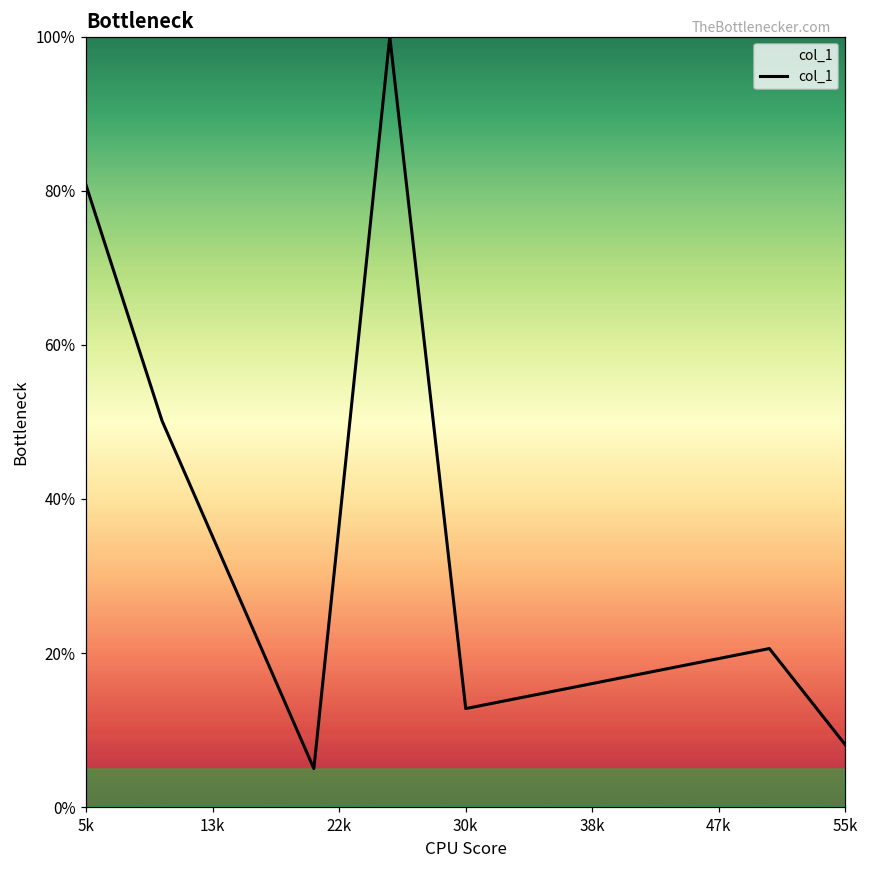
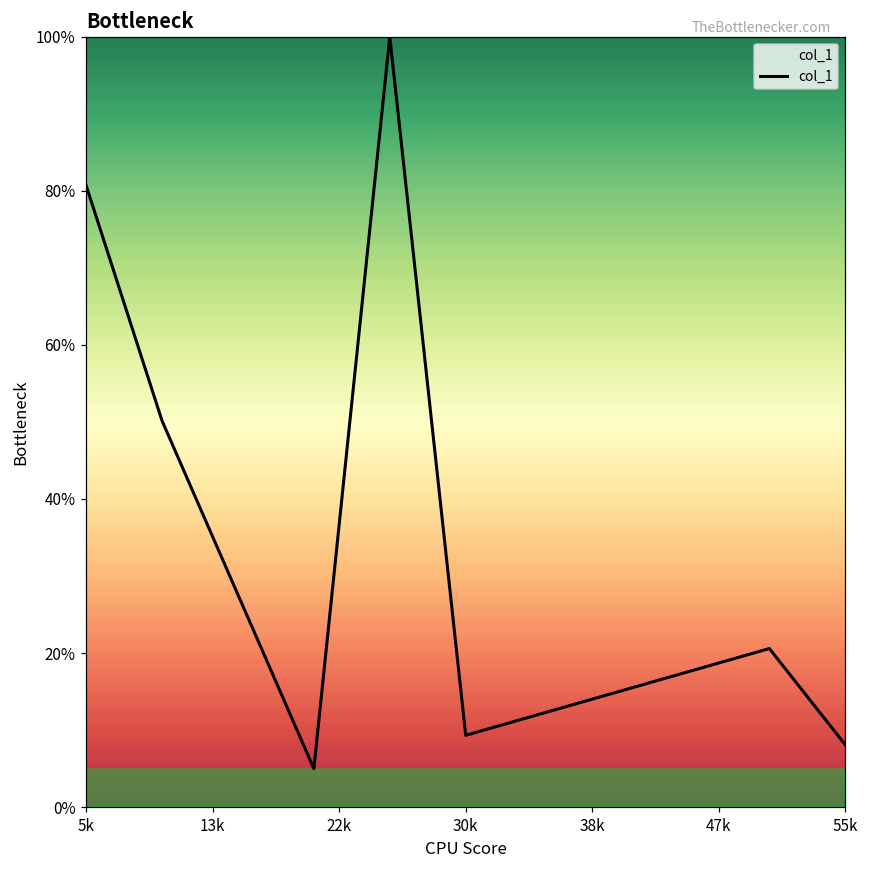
  {
    "5k": "81%",
-   "30k": "13%",
+   "30k": "9%",
    "55k": "8%"
  }
